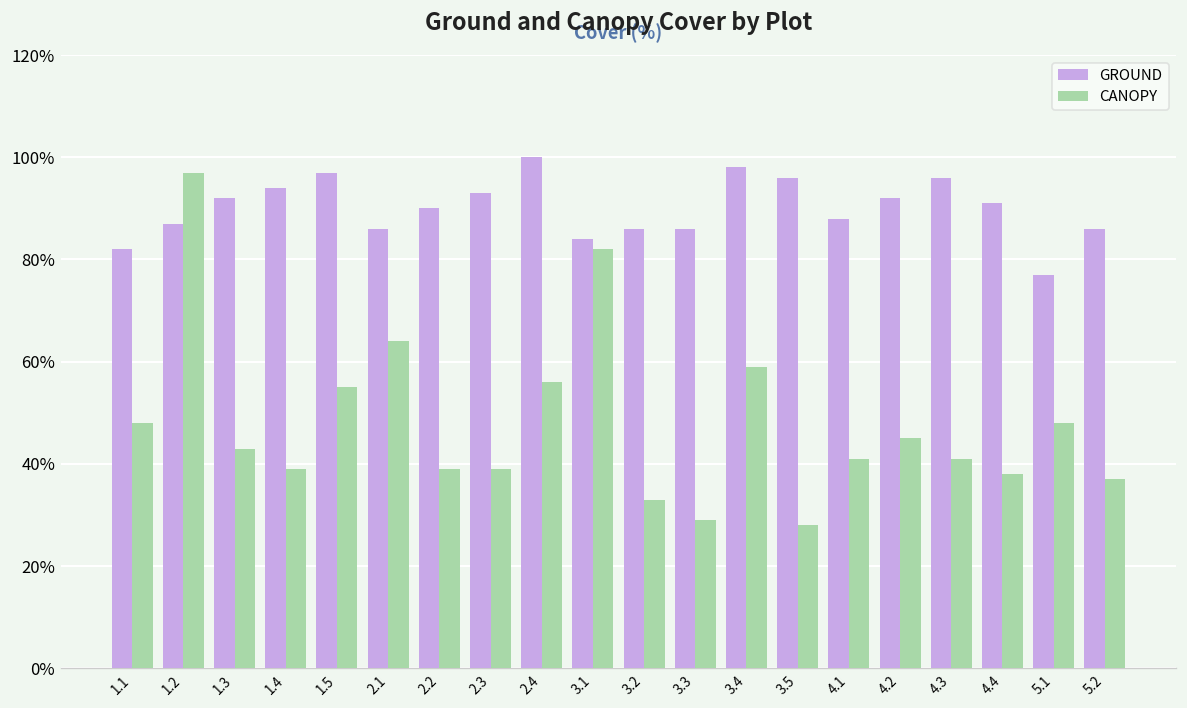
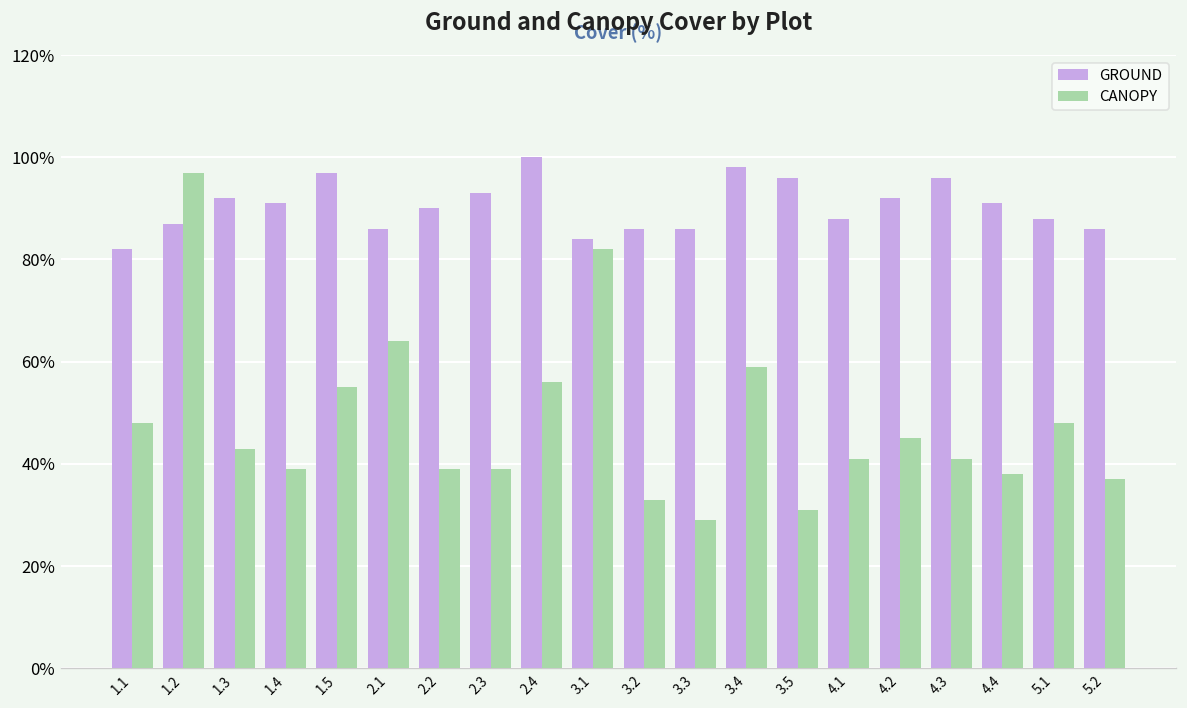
  {
    "GROUND": {
      "1.1": "82%",
      "1.2": "87%",
      "1.3": "92%",
-     "1.4": "94%",
+     "1.4": "91%",
      "1.5": "97%",
      "2.1": "86%",
      "2.2": "90%",
      "2.3": "93%",
      "2.4": "100%",
      "3.1": "84%",
      "3.2": "86%",
      "3.3": "86%",
      "3.4": "98%",
      "3.5": "96%",
      "4.1": "88%",
      "4.2": "92%",
      "4.3": "96%",
      "4.4": "91%",
-     "5.1": "77%",
+     "5.1": "88%",
      "5.2": "86%"
    },
    "CANOPY": {
      "1.1": "48%",
      "1.2": "97%",
      "1.3": "43%",
      "1.4": "39%",
      "1.5": "55%",
      "2.1": "64%",
      "2.2": "39%",
      "2.3": "39%",
      "2.4": "56%",
      "3.1": "82%",
      "3.2": "33%",
      "3.3": "29%",
      "3.4": "59%",
-     "3.5": "28%",
+     "3.5": "31%",
      "4.1": "41%",
      "4.2": "45%",
      "4.3": "41%",
      "4.4": "38%",
      "5.1": "48%",
      "5.2": "37%"
    }
  }
